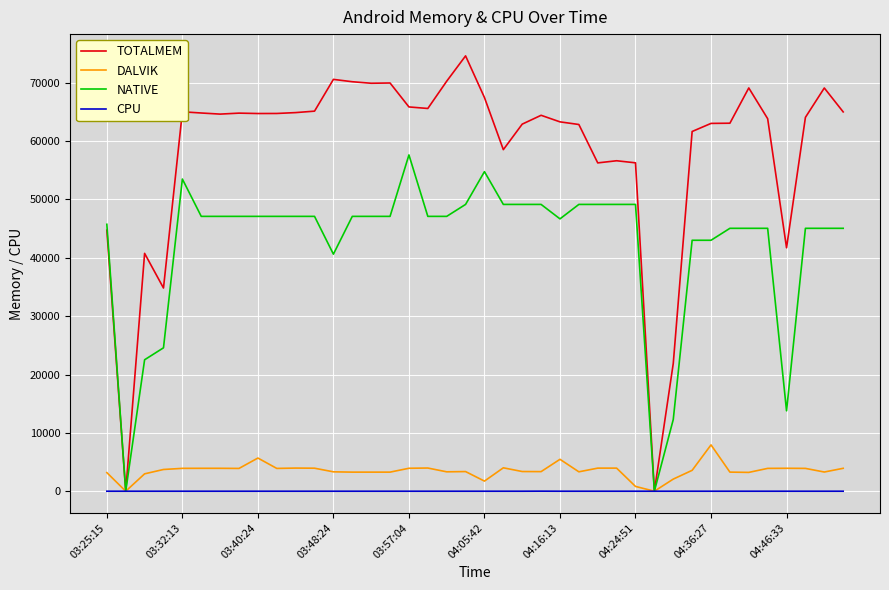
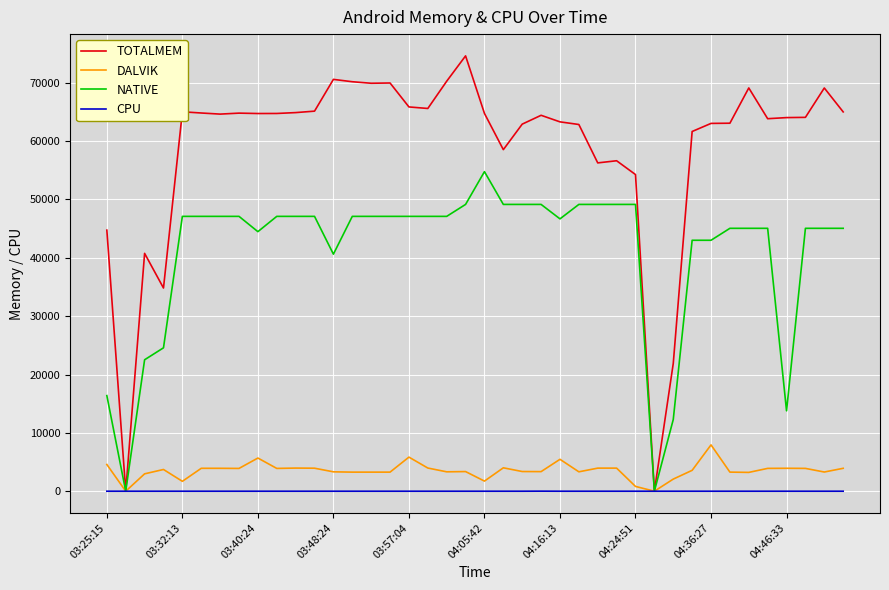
  {
    "TOTALMEM": {
      "03:25:15": 45000,
      "03:40:24": 65000,
      "03:48:24": 71000,
      "03:57:04": 66000,
-     "04:05:42": 67000,
+     "04:05:42": 65000,
      "04:16:13": 63000,
-     "04:24:51": 56000,
+     "04:24:51": 54000,
      "04:36:27": 63000,
-     "04:46:33": 42000
+     "04:46:33": 64000
    },
    "DALVIK": {
-     "03:25:15": 3000,
-     "03:32:13": 4000,
+     "03:25:15": 5000,
+     "03:32:13": 2000,
      "03:40:24": 6000,
      "03:48:24": 3000,
-     "03:57:04": 4000,
+     "03:57:04": 6000,
      "04:05:42": 2000,
      "04:16:13": 5000,
      "04:24:51": 1000,
      "04:36:27": 8000,
      "04:46:33": 4000
    },
    "NATIVE": {
-     "03:25:15": 46000,
-     "03:32:13": 54000,
-     "03:40:24": 47000,
+     "03:25:15": 16000,
+     "03:32:13": 47000,
+     "03:40:24": 44000,
      "03:48:24": 41000,
-     "03:57:04": 58000,
+     "03:57:04": 47000,
      "04:05:42": 55000,
      "04:16:13": 47000,
      "04:24:51": 49000,
      "04:36:27": 43000,
      "04:46:33": 14000
    },
    "CPU": {
      "03:25:15": 0,
      "03:32:13": 0,
      "03:40:24": 0,
      "03:48:24": 0,
      "03:57:04": 0,
      "04:05:42": 0,
      "04:16:13": 0,
      "04:24:51": 0,
      "04:36:27": 0,
      "04:46:33": 0
    }
  }
